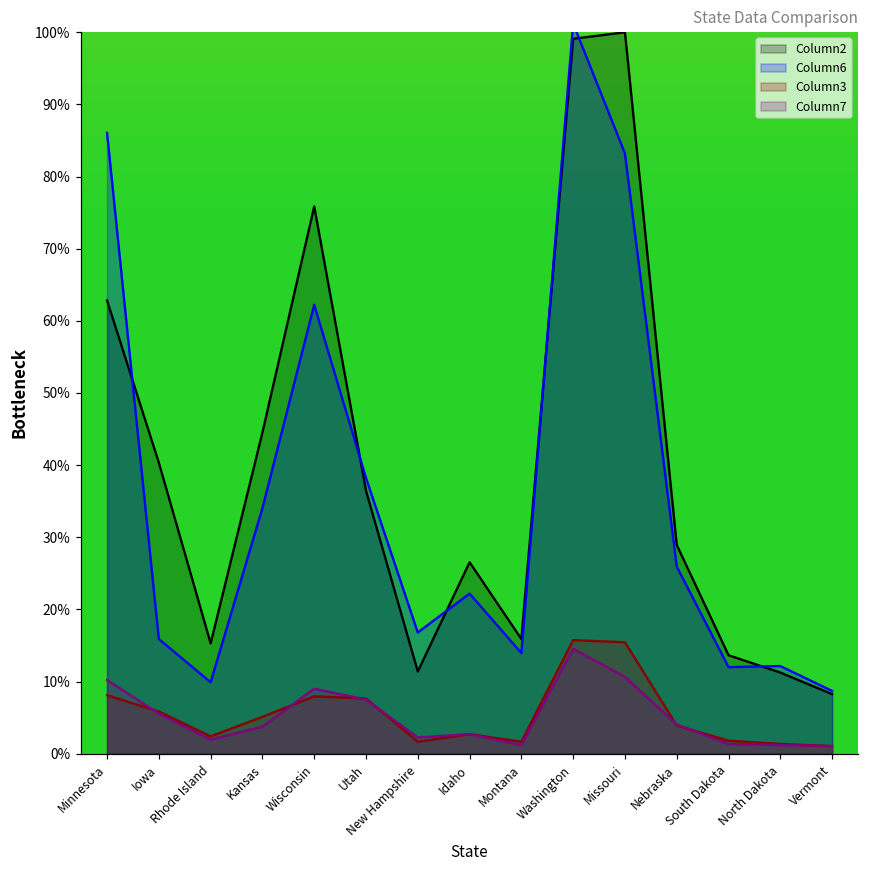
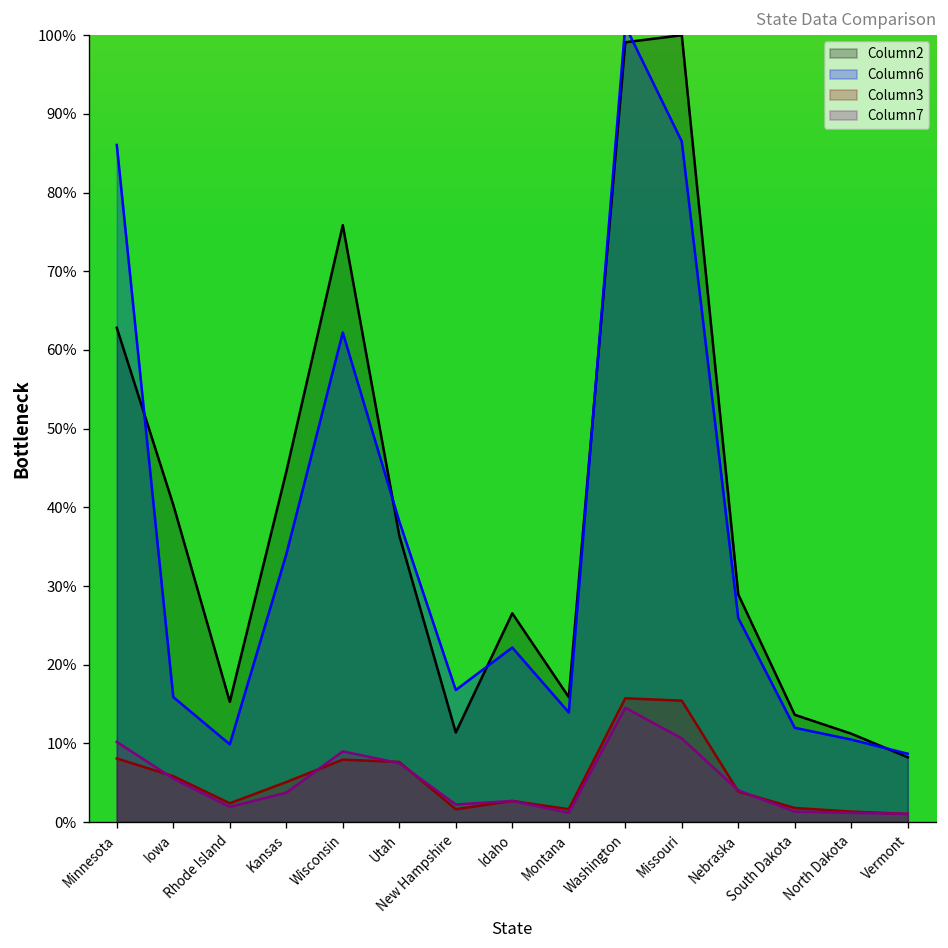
  {
    "Column6": {
      "Minnesota": "86%",
      "Iowa": "16%",
      "Rhode Island": "10%",
      "Kansas": "34%",
      "Wisconsin": "62%",
      "Utah": "38%",
      "New Hampshire": "17%",
      "Idaho": "22%",
      "Montana": "14%",
-     "Missouri": "83%",
+     "Missouri": "87%",
      "Nebraska": "26%",
      "South Dakota": "12%",
-     "North Dakota": "12%",
+     "North Dakota": "10%",
      "Vermont": "9%"
    }
  }
